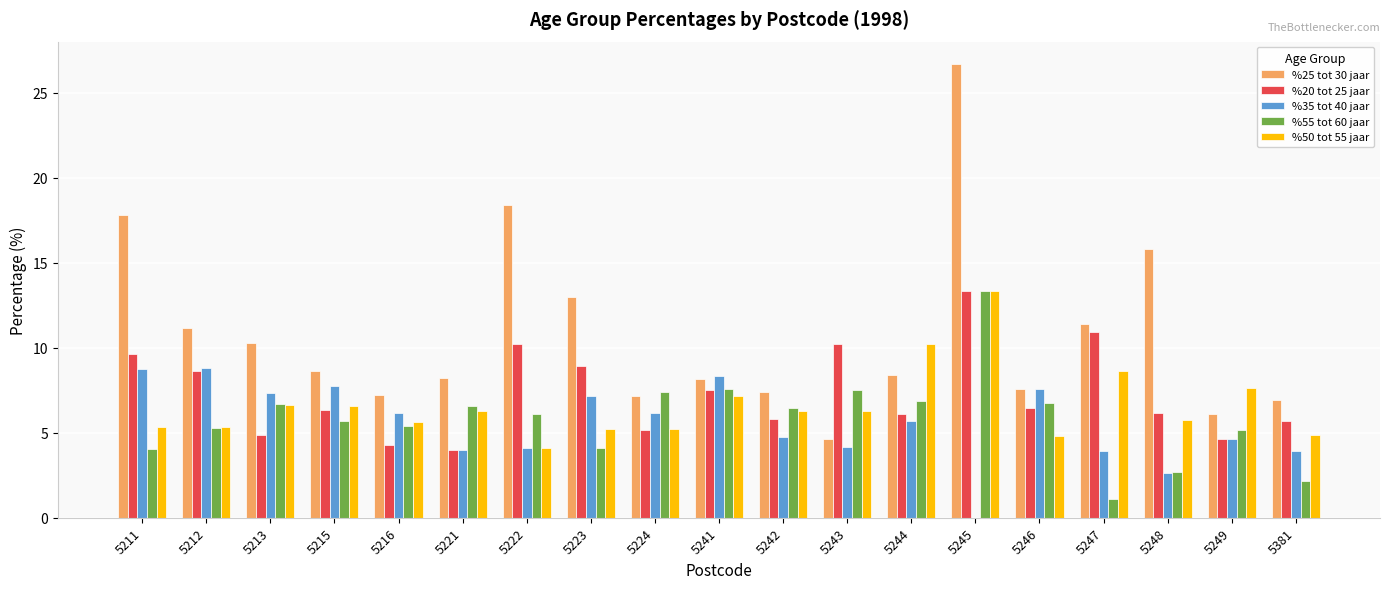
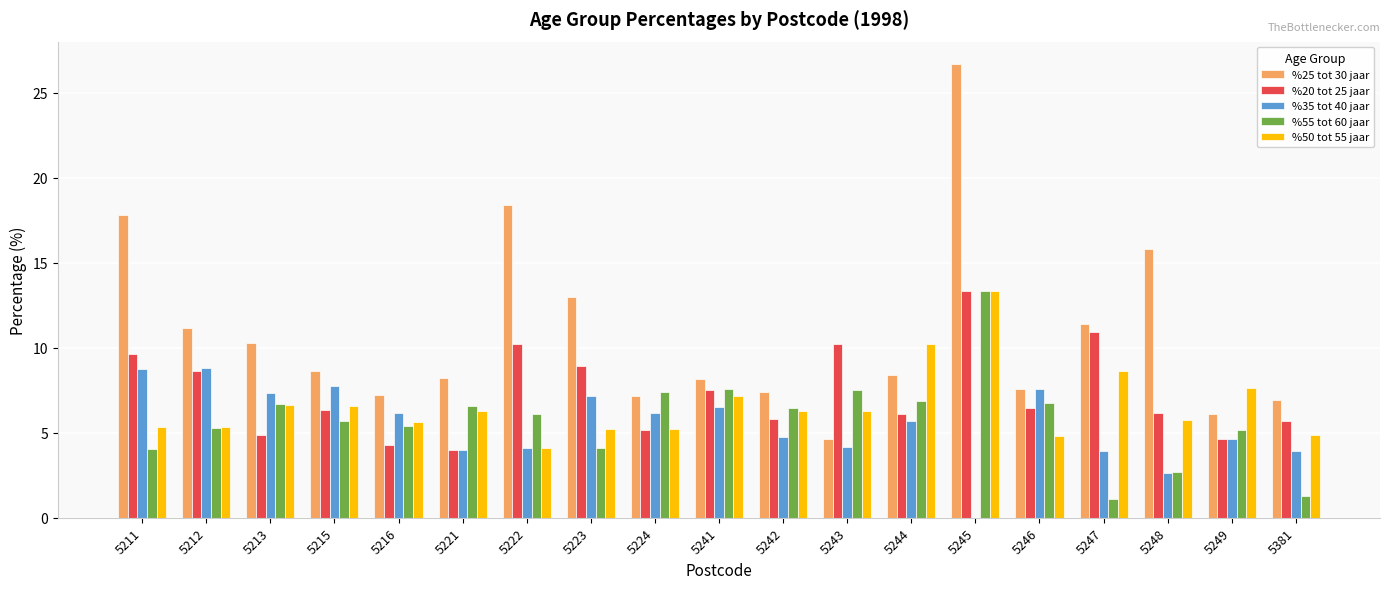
  {
    "%25 tot 30 jaar": {
      "5211": 17.8,
      "5212": 11.2,
      "5213": 10.3,
      "5215": 8.6,
      "5216": 7.2,
      "5221": 8.2,
      "5222": 18.4,
      "5223": 13.0,
      "5224": 7.2,
      "5241": 8.2,
      "5242": 7.4,
      "5243": 4.6,
      "5244": 8.4,
      "5245": 26.7,
      "5246": 7.6,
      "5247": 11.4,
      "5248": 15.8,
      "5249": 6.1,
      "5381": 6.9
    },
    "%20 tot 25 jaar": {
      "5211": 9.6,
      "5212": 8.6,
      "5213": 4.8,
      "5215": 6.3,
      "5216": 4.3,
      "5221": 4.0,
      "5222": 10.2,
      "5223": 8.9,
      "5224": 5.2,
      "5241": 7.5,
      "5242": 5.8,
      "5243": 10.2,
      "5244": 6.1,
      "5245": 13.3,
      "5246": 6.5,
      "5247": 10.9,
      "5248": 6.1,
      "5249": 4.6,
      "5381": 5.7
    },
    "%35 tot 40 jaar": {
      "5211": 8.7,
      "5212": 8.8,
      "5213": 7.3,
      "5215": 7.8,
      "5216": 6.2,
      "5221": 4.0,
      "5222": 4.1,
      "5223": 7.2,
      "5224": 6.2,
-     "5241": 8.3,
+     "5241": 6.5,
      "5242": 4.7,
      "5243": 4.2,
      "5244": 5.7,
      "5245": 0.0,
      "5246": 7.6,
      "5247": 3.9,
      "5248": 2.7,
      "5249": 4.6,
      "5381": 3.9
    },
    "%55 tot 60 jaar": {
      "5211": 4.0,
      "5212": 5.3,
      "5213": 6.7,
      "5215": 5.7,
      "5216": 5.4,
      "5221": 6.6,
      "5222": 6.1,
      "5223": 4.1,
      "5224": 7.4,
      "5241": 7.6,
      "5242": 6.5,
      "5243": 7.5,
      "5244": 6.9,
      "5245": 13.3,
      "5246": 6.7,
      "5247": 1.1,
      "5248": 2.7,
      "5249": 5.1,
-     "5381": 2.2
+     "5381": 1.3
    },
    "%50 tot 55 jaar": {
      "5211": 5.4,
      "5212": 5.4,
      "5213": 6.6,
      "5215": 6.6,
      "5216": 5.6,
      "5221": 6.3,
      "5222": 4.1,
      "5223": 5.2,
      "5224": 5.2,
      "5241": 7.1,
      "5242": 6.3,
      "5243": 6.3,
      "5244": 10.2,
      "5245": 13.3,
      "5246": 4.8,
      "5247": 8.6,
      "5248": 5.8,
      "5249": 7.6,
      "5381": 4.9
    }
  }
